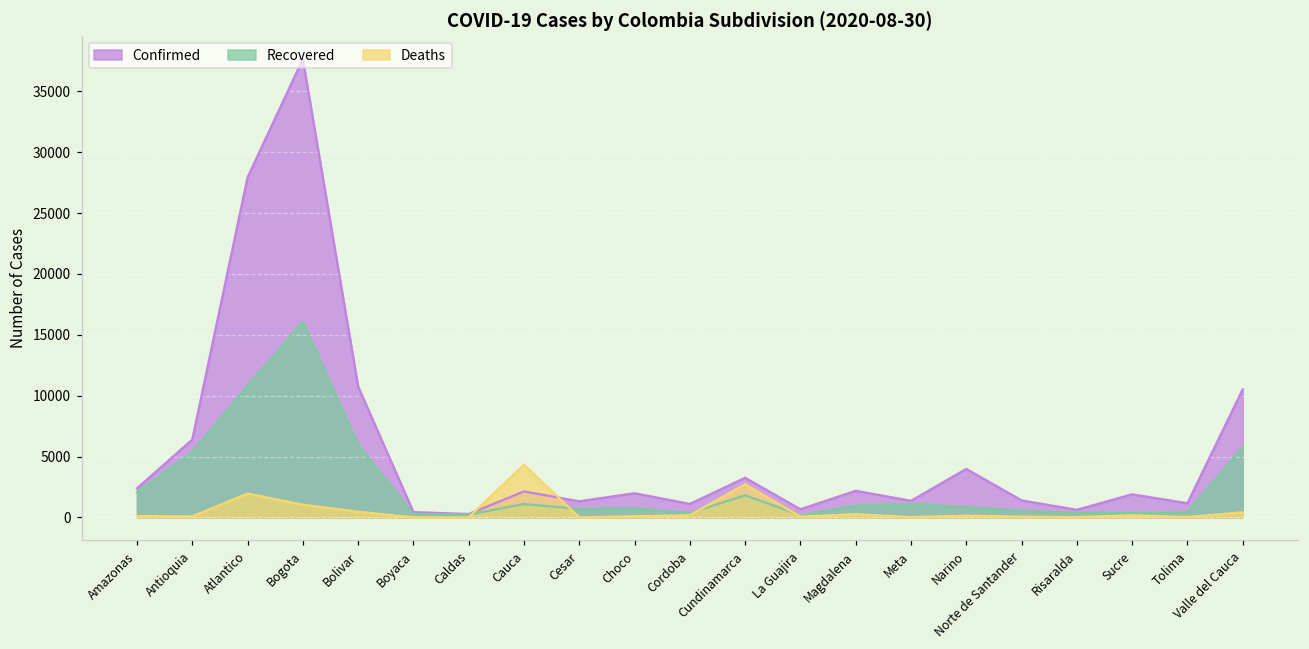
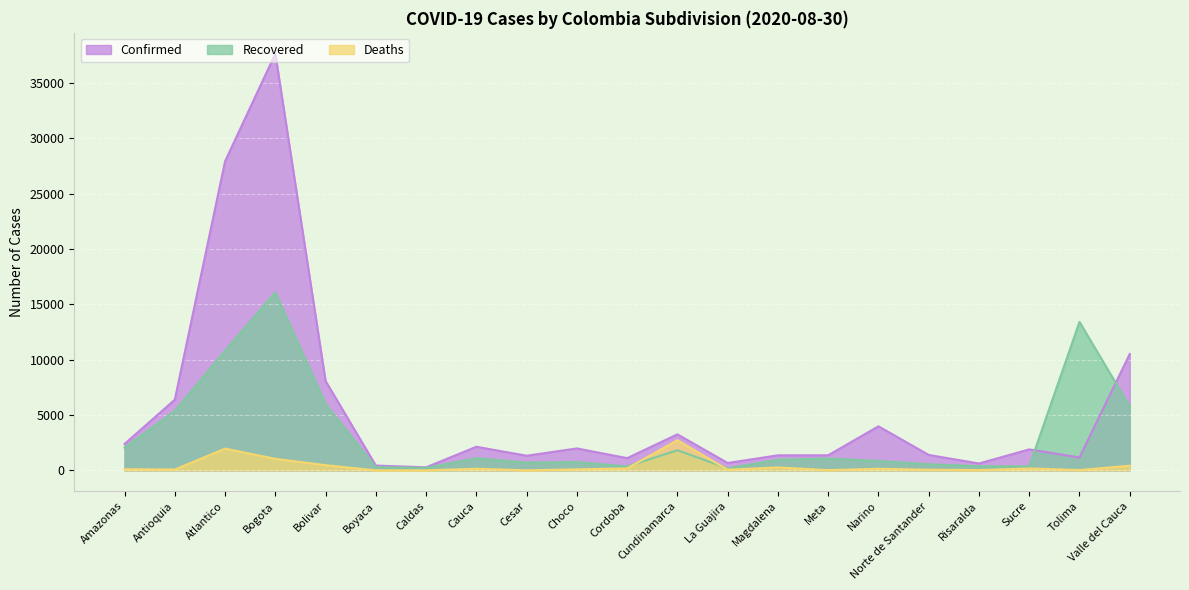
  {
    "Confirmed": {
      "Amazonas": 2400,
      "Antioquia": 6400,
      "Atlantico": 27900,
-     "Bolivar": 10700,
+     "Bolivar": 8100,
      "Cauca": 2100,
      "Cesar": 1300,
      "Choco": 2000,
      "Cordoba": 1100,
      "Cundinamarca": 3300,
      "La Guajira": 700,
-     "Magdalena": 2200,
+     "Magdalena": 1400,
      "Meta": 1400,
      "Narino": 4000,
      "Norte de Santander": 1400,
      "Risaralda": 600,
      "Sucre": 1900,
      "Tolima": 1200,
      "Valle del Cauca": 10500
    },
    "Recovered": {
      "Amazonas": 2100,
      "Antioquia": 5400,
      "Atlantico": 10800,
      "Bogota": 16100,
      "Bolivar": 6000,
      "Cauca": 1100,
      "Cesar": 700,
      "Choco": 800,
      "Cundinamarca": 1800,
      "Magdalena": 1000,
      "Meta": 1100,
      "Narino": 800,
      "Norte de Santander": 600,
      "Risaralda": 400,
-     "Tolima": 400,
+     "Tolima": 13400,
      "Valle del Cauca": 5800
    },
    "Deaths": {
      "Amazonas": 100,
      "Antioquia": 100,
      "Atlantico": 2000,
      "Bogota": 1000,
      "Bolivar": 500,
      "Boyaca": 0,
-     "Cauca": 4300,
+     "Cauca": 100,
      "Cesar": 0,
      "Choco": 100,
      "Cundinamarca": 2700,
      "Magdalena": 300,
      "Meta": 0,
      "Narino": 100,
      "Norte de Santander": 100,
      "Risaralda": 0,
      "Tolima": 0,
      "Valle del Cauca": 400
    }
  }
